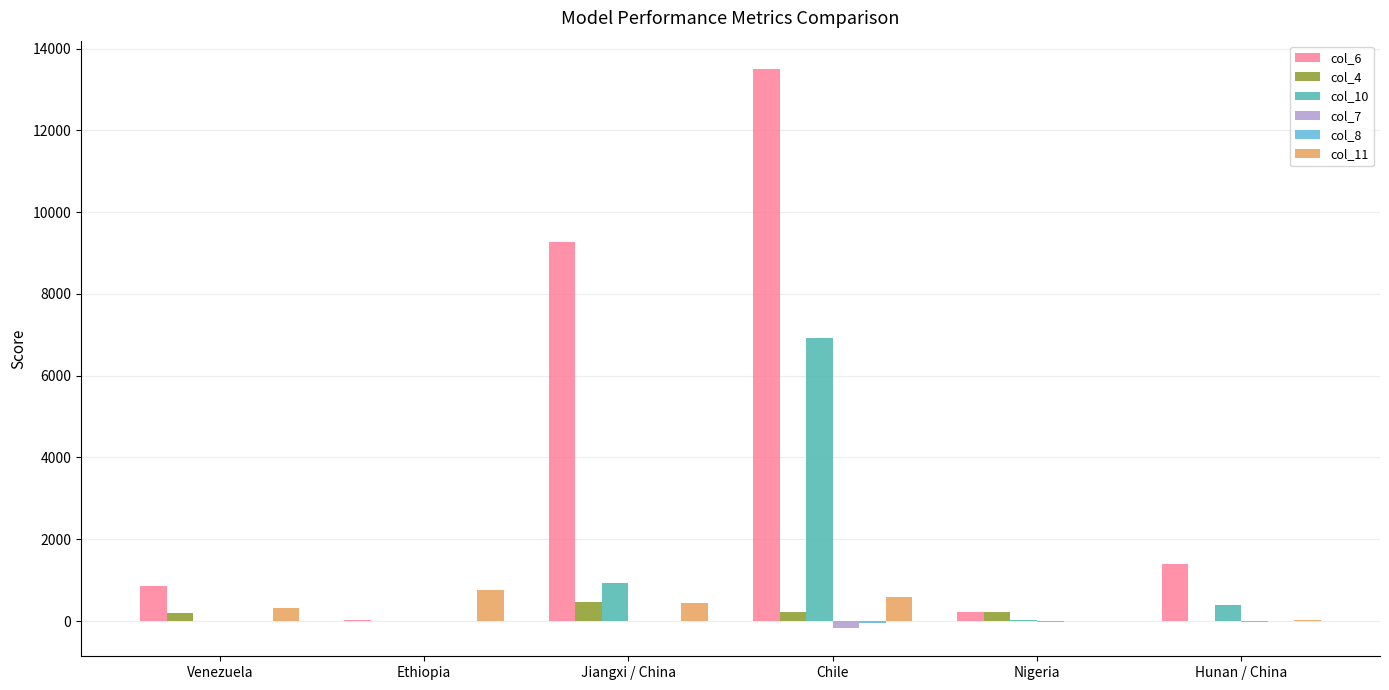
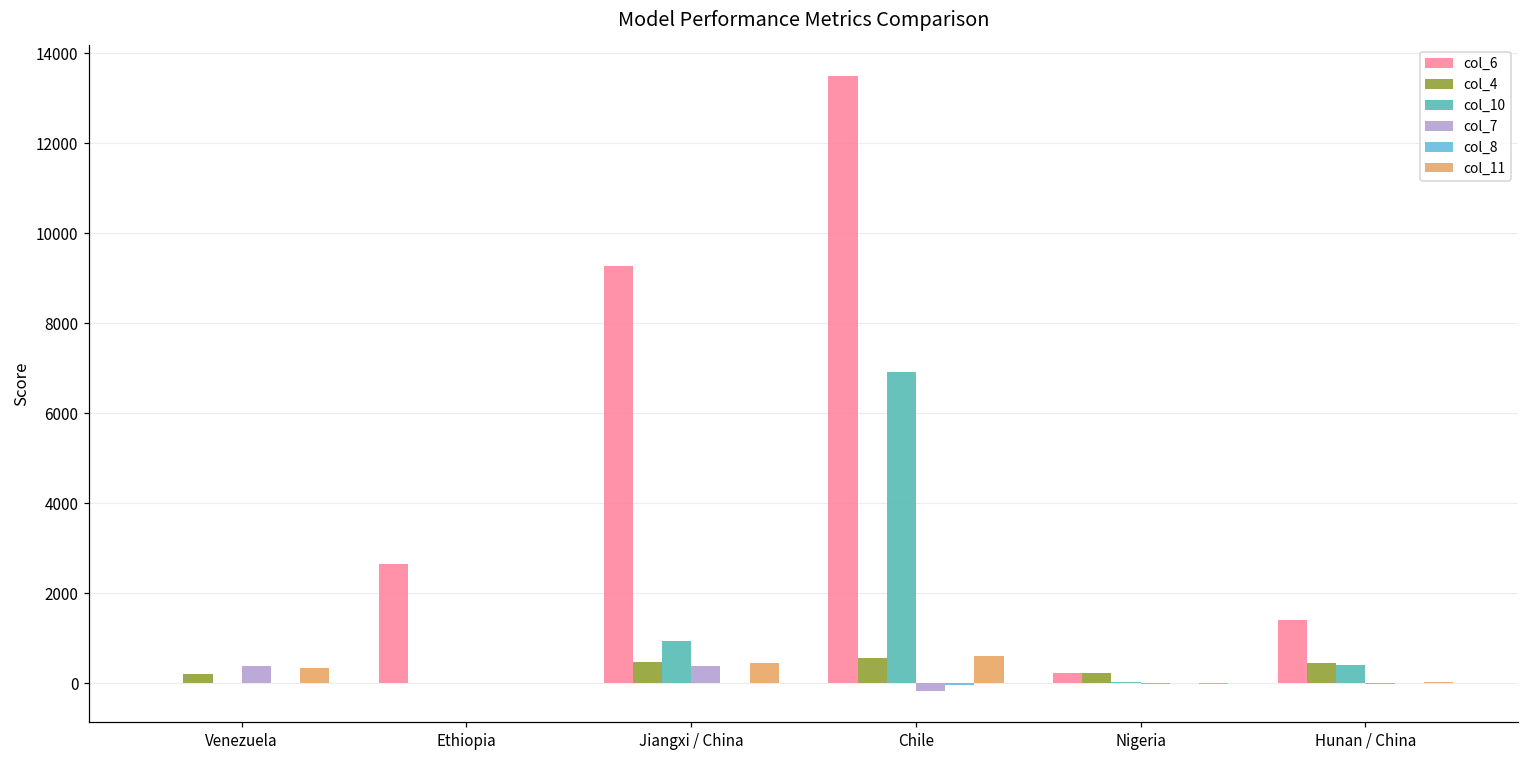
  {
    "col_6": {
-     "Venezuela": 900,
-     "Ethiopia": 0,
+     "Venezuela": 0,
+     "Ethiopia": 2600,
      "Jiangxi / China": 9300,
      "Chile": 13500,
      "Nigeria": 200,
      "Hunan / China": 1400
    },
    "col_4": {
      "Venezuela": 200,
      "Jiangxi / China": 500,
-     "Chile": 200,
+     "Chile": 500,
      "Nigeria": 200,
-     "Hunan / China": 0
+     "Hunan / China": 400
    },
    "col_7": {
-     "Venezuela": 0,
-     "Jiangxi / China": 0,
+     "Venezuela": 400,
+     "Jiangxi / China": 400,
      "Chile": -200
    },
    "col_11": {
      "Venezuela": 300,
-     "Ethiopia": 700,
+     "Ethiopia": 0,
      "Jiangxi / China": 400,
      "Chile": 600
    }
  }
